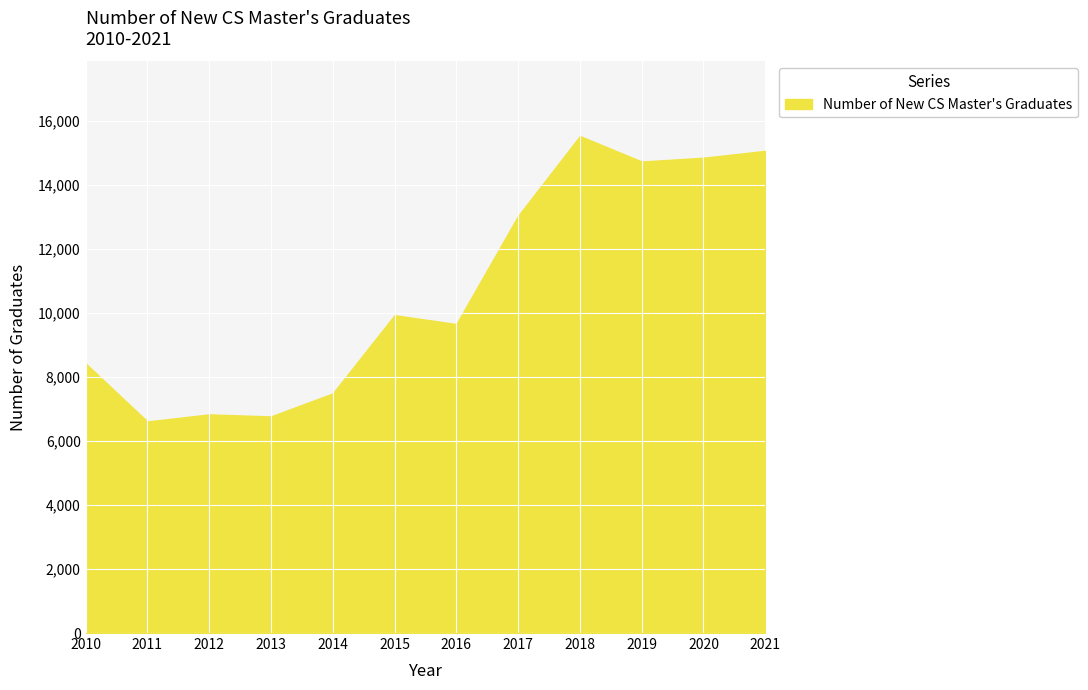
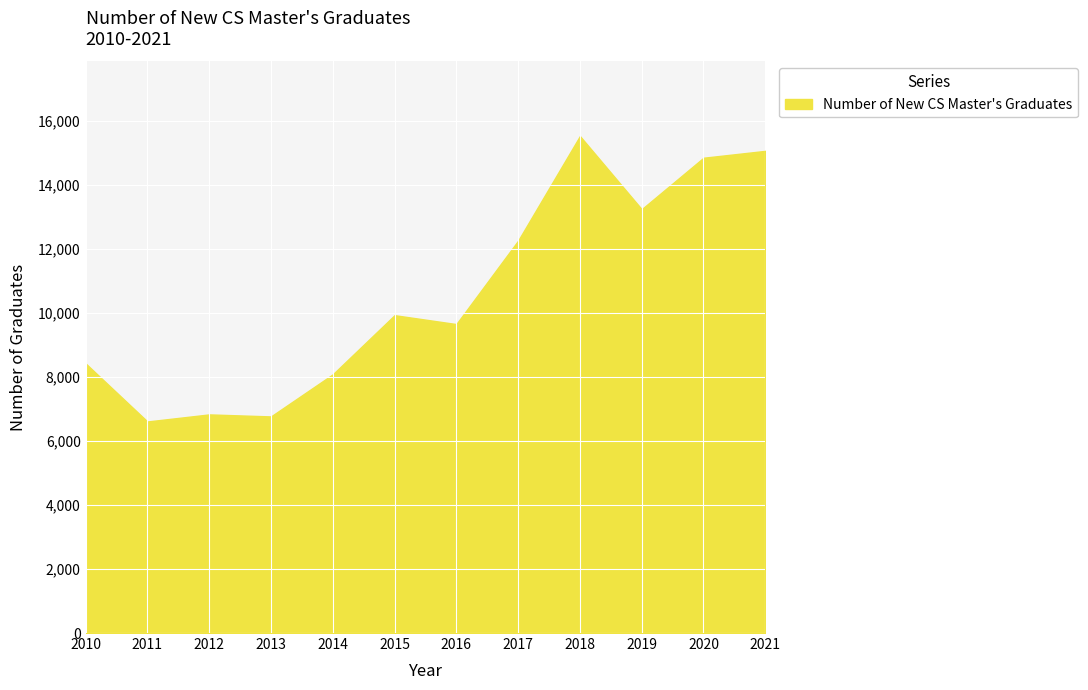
  {
    "2010": "8,400",
    "2011": "6,600",
    "2012": "6,800",
    "2013": "6,800",
-   "2014": "7,500",
+   "2014": "8,100",
    "2015": "9,900",
    "2016": "9,700",
-   "2017": "13,000",
+   "2017": "12,300",
    "2018": "15,500",
-   "2019": "14,700",
+   "2019": "13,200",
    "2020": "14,900",
    "2021": "15,100"
  }
